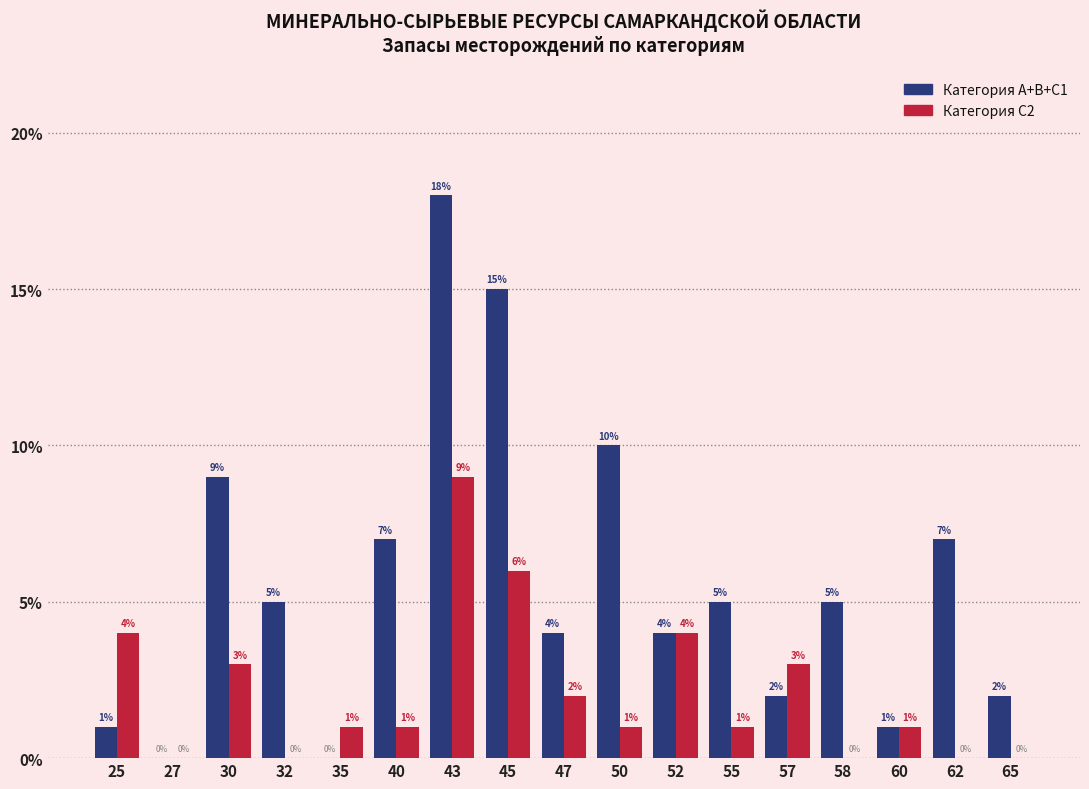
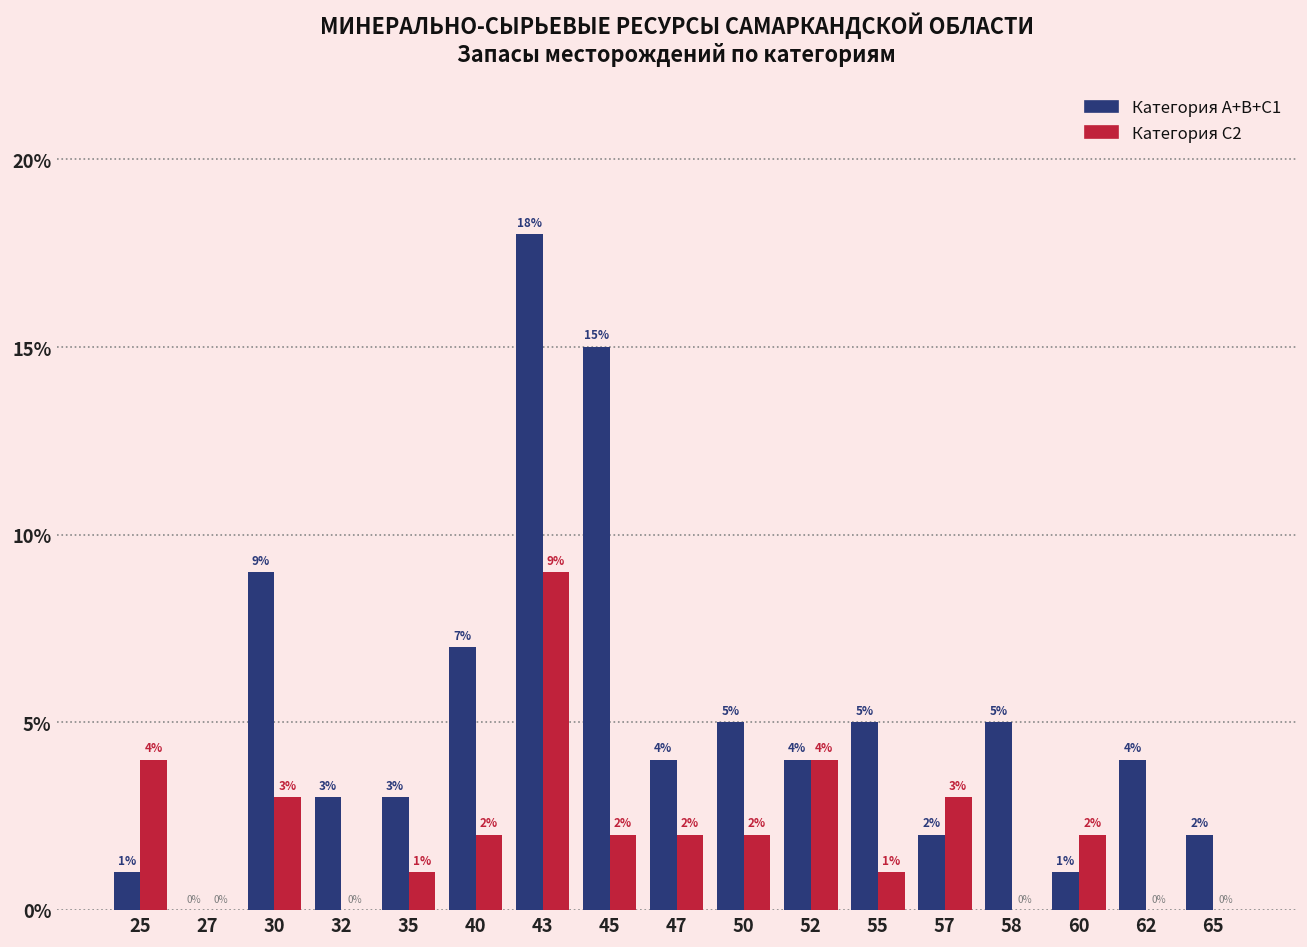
  {
    "Категория A+B+C1": {
      "25": "1%",
      "27": "0%",
      "30": "9%",
-     "32": "5%",
-     "35": "0%",
+     "32": "3%",
+     "35": "3%",
      "40": "7%",
      "43": "18%",
      "45": "15%",
      "47": "4%",
-     "50": "10%",
+     "50": "5%",
      "52": "4%",
      "55": "5%",
      "57": "2%",
      "58": "5%",
      "60": "1%",
-     "62": "7%",
+     "62": "4%",
      "65": "2%"
    },
    "Категория C2": {
      "25": "4%",
      "27": "0%",
      "30": "3%",
      "32": "0%",
      "35": "1%",
-     "40": "1%",
+     "40": "2%",
      "43": "9%",
-     "45": "6%",
+     "45": "2%",
      "47": "2%",
-     "50": "1%",
+     "50": "2%",
      "52": "4%",
      "55": "1%",
      "57": "3%",
      "58": "0%",
-     "60": "1%",
+     "60": "2%",
      "62": "0%",
      "65": "0%"
    }
  }
